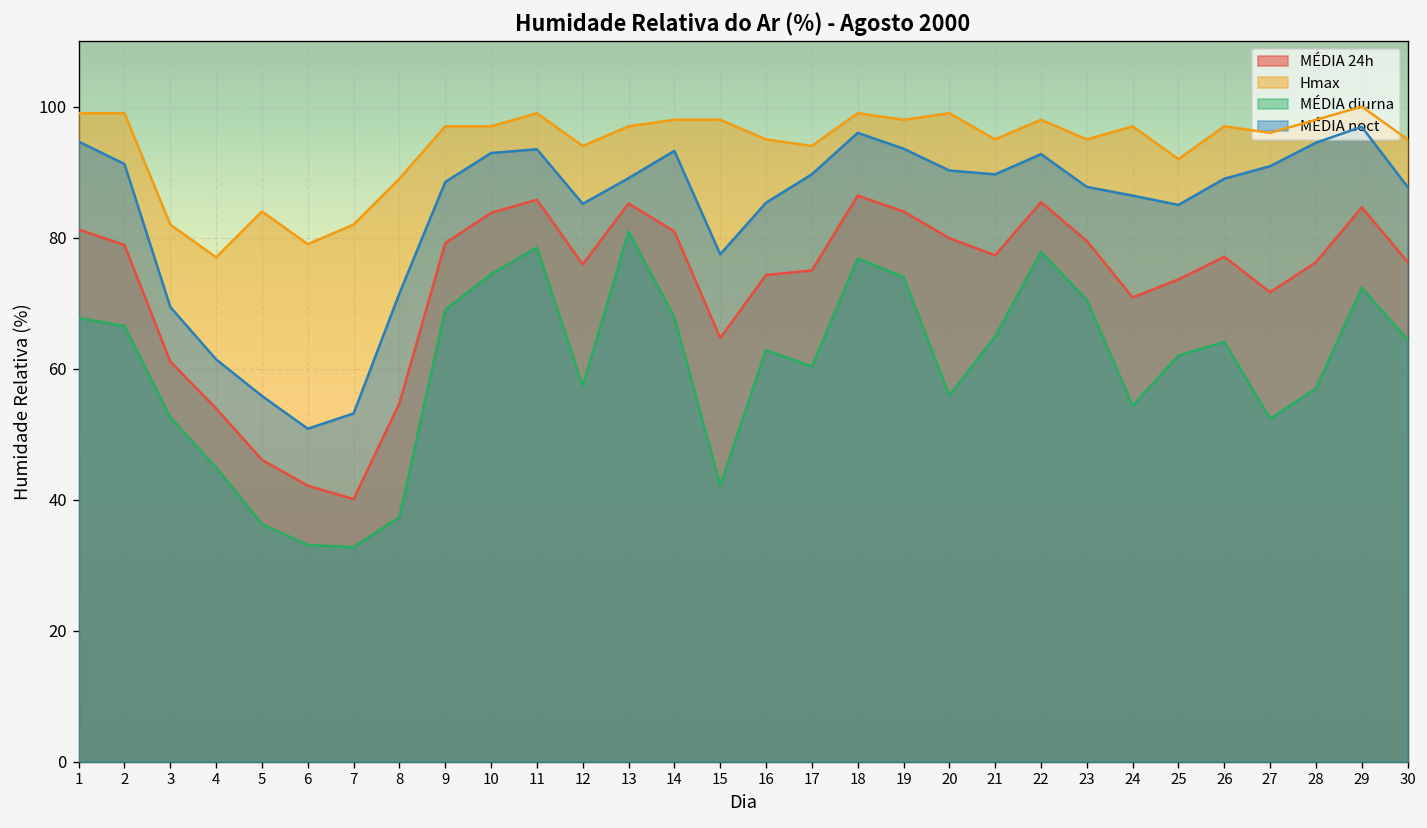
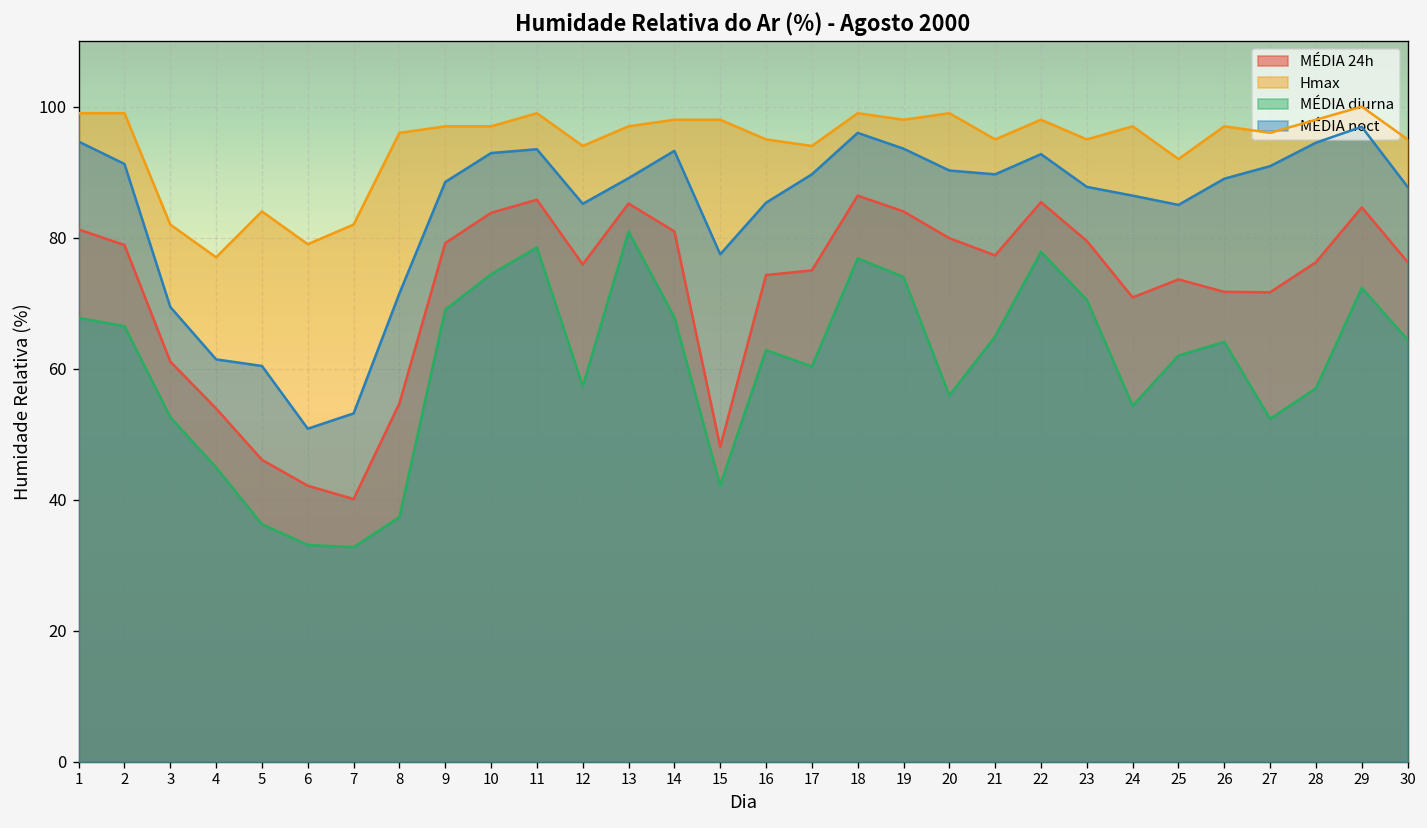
  {
    "MÉDIA 24h": {
      "1": 81,
      "2": 79,
      "3": 61,
      "4": 54,
      "5": 46,
      "6": 42,
      "7": 40,
      "8": 55,
      "9": 79,
      "10": 84,
      "11": 86,
      "12": 76,
      "13": 85,
      "14": 81,
-     "15": 65,
+     "15": 48,
      "16": 74,
      "17": 75,
      "18": 86,
      "19": 84,
      "20": 80,
      "21": 77,
      "22": 85,
      "23": 80,
      "24": 71,
      "25": 74,
-     "26": 77,
+     "26": 72,
      "27": 72,
      "28": 76,
      "29": 85,
      "30": 76
    },
    "Hmax": {
      "1": 99,
      "2": 99,
      "3": 82,
      "4": 77,
      "5": 84,
      "6": 79,
      "7": 82,
-     "8": 89,
+     "8": 96,
      "9": 97,
      "10": 97,
      "11": 99,
      "12": 94,
      "13": 97,
      "14": 98,
      "15": 98,
      "16": 95,
      "17": 94,
      "18": 99,
      "19": 98,
      "20": 99,
      "21": 95,
      "22": 98,
      "23": 95,
      "24": 97,
      "25": 92,
      "26": 97,
      "30": 95
    },
    "MÉDIA diurna": {
      "1": 68,
      "2": 67,
      "3": 53,
      "4": 45,
      "5": 36,
      "6": 33,
      "7": 33,
      "8": 37,
      "9": 69,
      "10": 74,
      "11": 79,
      "12": 57,
      "13": 81,
      "14": 68,
      "15": 42,
      "16": 63,
      "17": 60,
      "18": 77,
      "19": 74,
      "20": 56,
      "21": 65,
      "22": 78,
      "23": 71,
      "24": 54,
      "25": 62,
      "26": 64,
      "27": 52,
      "28": 57,
      "29": 72,
      "30": 64
    },
    "MÉDIA noct": {
      "1": 95,
      "2": 91,
      "3": 69,
      "4": 61,
-     "5": 56,
+     "5": 60,
      "6": 51,
      "7": 53,
      "8": 72,
      "9": 89,
      "10": 93,
      "11": 94,
      "12": 85,
      "13": 89,
      "14": 93,
      "15": 77,
      "16": 85,
      "17": 90,
      "18": 96,
      "19": 94,
      "20": 90,
      "21": 90,
      "22": 93,
      "23": 88,
      "24": 86,
      "25": 85,
      "26": 89,
      "27": 91,
      "30": 88
    }
  }
